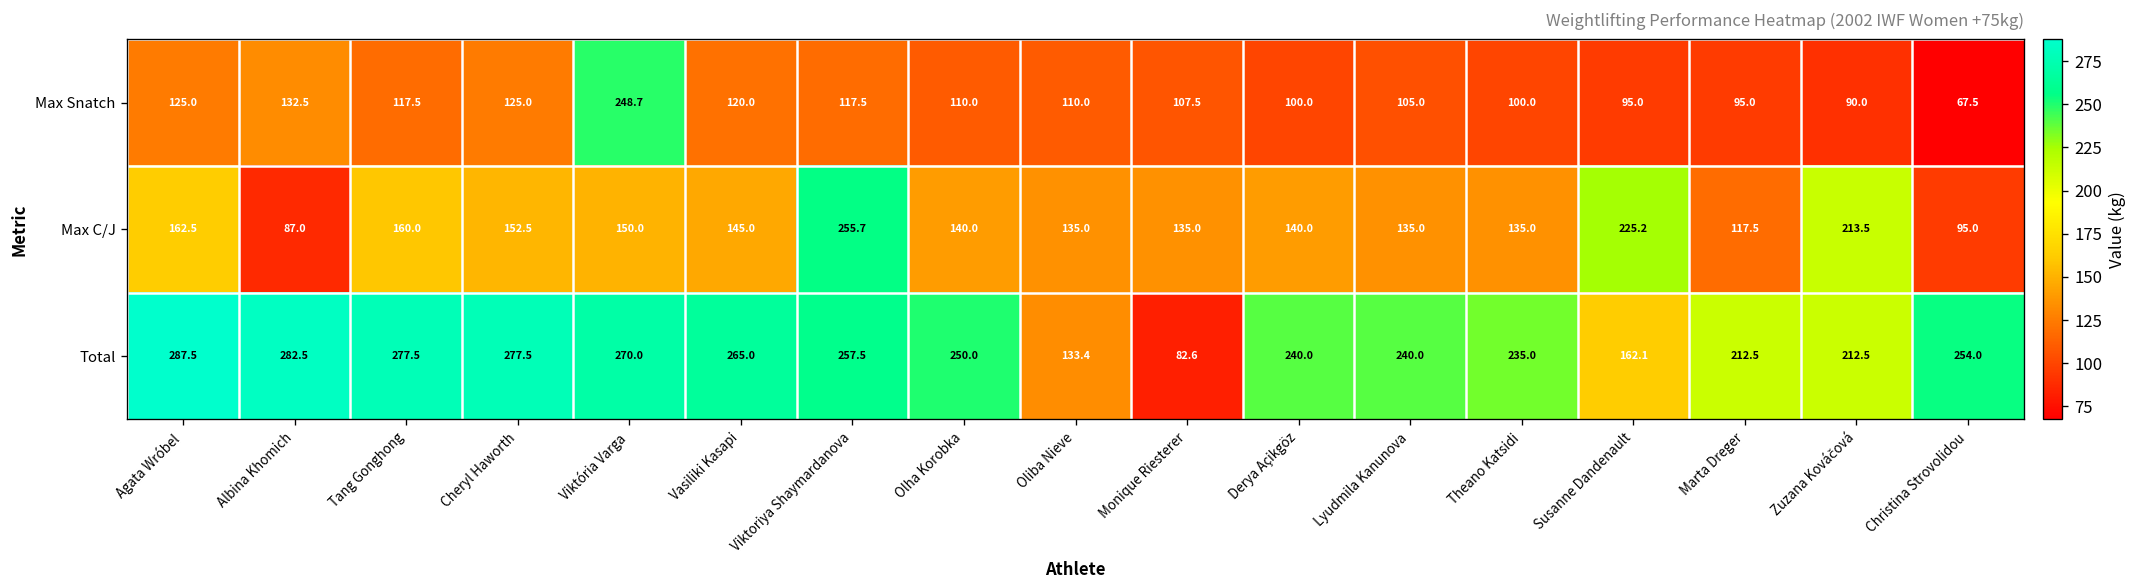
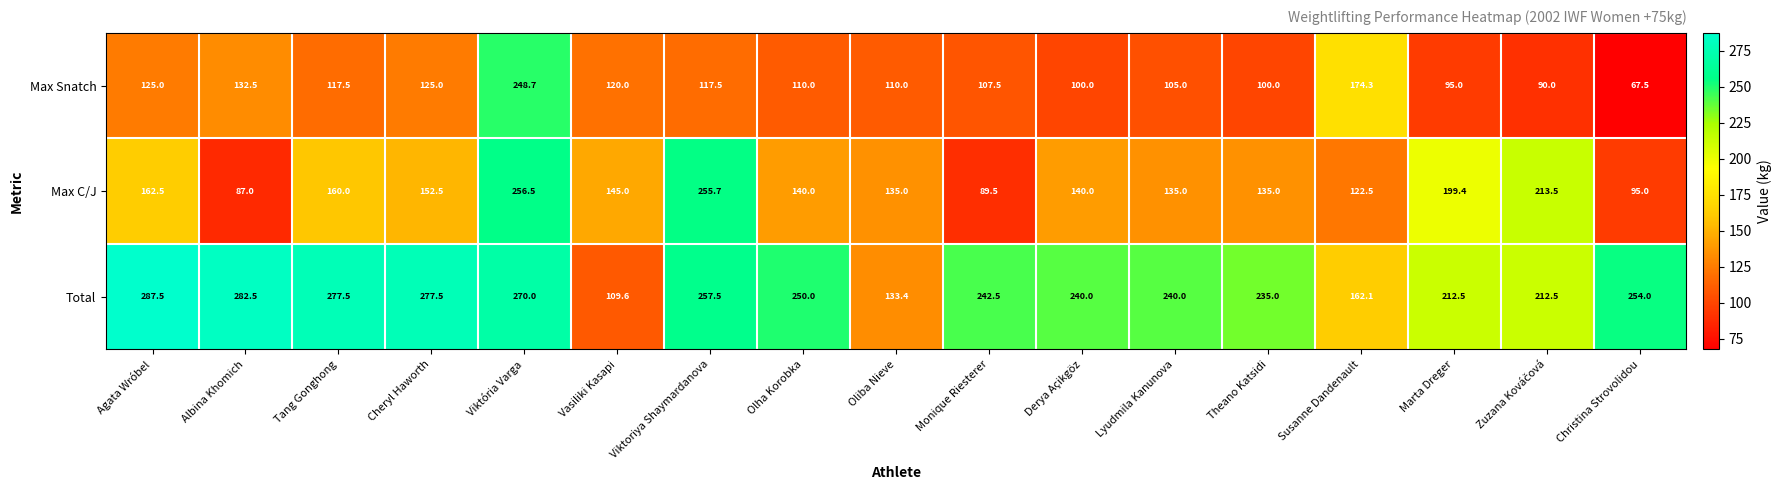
  {
    "Max Snatch": {
      "Agata Wróbel": 125.0,
      "Albina Khomich": 132.5,
      "Tang Gonghong": 117.5,
      "Cheryl Haworth": 125.0,
      "Viktória Varga": 248.7,
      "Vasiliki Kasapi": 120.0,
      "Viktoriya Shaymardanova": 117.5,
      "Olha Korobka": 110.0,
      "Oliba Nieve": 110.0,
      "Monique Riesterer": 107.5,
      "Derya Açikgöz": 100.0,
      "Lyudmila Kanunova": 105.0,
      "Theano Katsidi": 100.0,
-     "Susanne Dandenault": 95.0,
+     "Susanne Dandenault": 174.3,
      "Marta Dreger": 95.0,
      "Zuzana Kováčová": 90.0,
      "Christina Strovolidou": 67.5
    },
    "Max C/J": {
      "Agata Wróbel": 162.5,
      "Albina Khomich": 87.0,
      "Tang Gonghong": 160.0,
      "Cheryl Haworth": 152.5,
-     "Viktória Varga": 150.0,
+     "Viktória Varga": 256.5,
      "Vasiliki Kasapi": 145.0,
      "Viktoriya Shaymardanova": 255.7,
      "Olha Korobka": 140.0,
      "Oliba Nieve": 135.0,
-     "Monique Riesterer": 135.0,
+     "Monique Riesterer": 89.5,
      "Derya Açikgöz": 140.0,
      "Lyudmila Kanunova": 135.0,
      "Theano Katsidi": 135.0,
-     "Susanne Dandenault": 225.2,
-     "Marta Dreger": 117.5,
+     "Susanne Dandenault": 122.5,
+     "Marta Dreger": 199.4,
      "Zuzana Kováčová": 213.5,
      "Christina Strovolidou": 95.0
    },
    "Total": {
      "Agata Wróbel": 287.5,
      "Albina Khomich": 282.5,
      "Tang Gonghong": 277.5,
      "Cheryl Haworth": 277.5,
      "Viktória Varga": 270.0,
-     "Vasiliki Kasapi": 265.0,
+     "Vasiliki Kasapi": 109.6,
      "Viktoriya Shaymardanova": 257.5,
      "Olha Korobka": 250.0,
      "Oliba Nieve": 133.4,
-     "Monique Riesterer": 82.6,
+     "Monique Riesterer": 242.5,
      "Derya Açikgöz": 240.0,
      "Lyudmila Kanunova": 240.0,
      "Theano Katsidi": 235.0,
      "Susanne Dandenault": 162.1,
      "Marta Dreger": 212.5,
      "Zuzana Kováčová": 212.5,
      "Christina Strovolidou": 254.0
    }
  }
